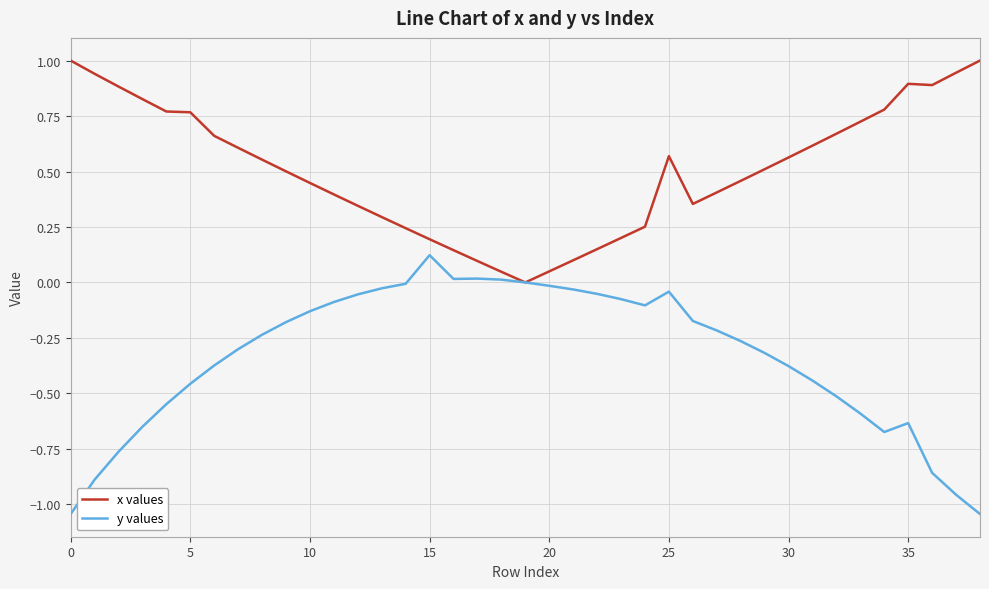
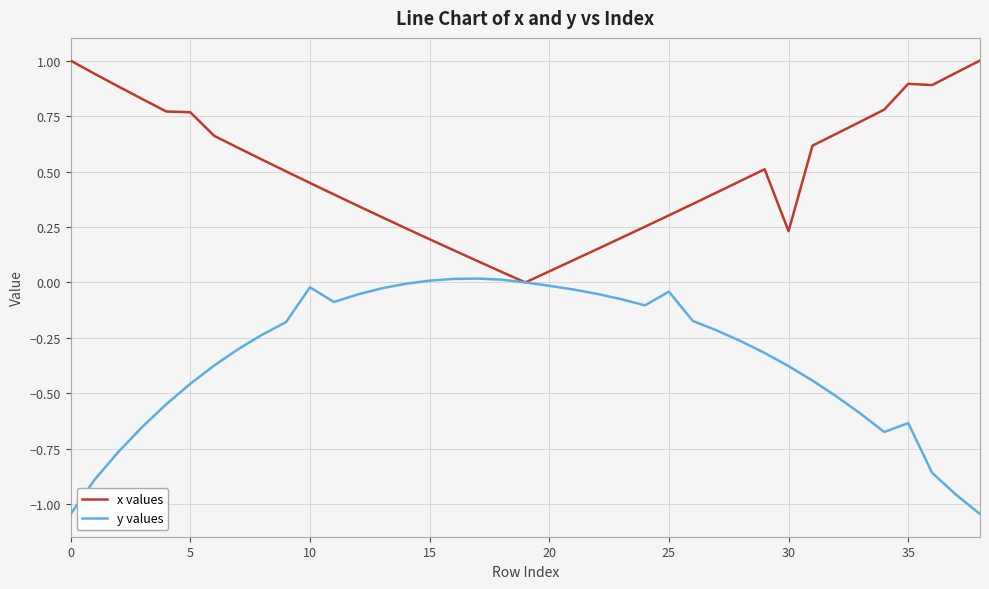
  {
    "x values": {
      "0": 1.00,
      "5": 0.77,
      "10": 0.45,
      "15": 0.19,
      "20": 0.05,
-     "25": 0.57,
-     "30": 0.56,
+     "25": 0.30,
+     "30": 0.23,
      "35": 0.90
    },
    "y values": {
      "0": -1.04,
      "5": -0.46,
-     "10": -0.13,
-     "15": 0.12,
+     "10": -0.02,
+     "15": 0.01,
      "20": -0.02,
      "25": -0.04,
      "30": -0.38,
      "35": -0.63
    }
  }
